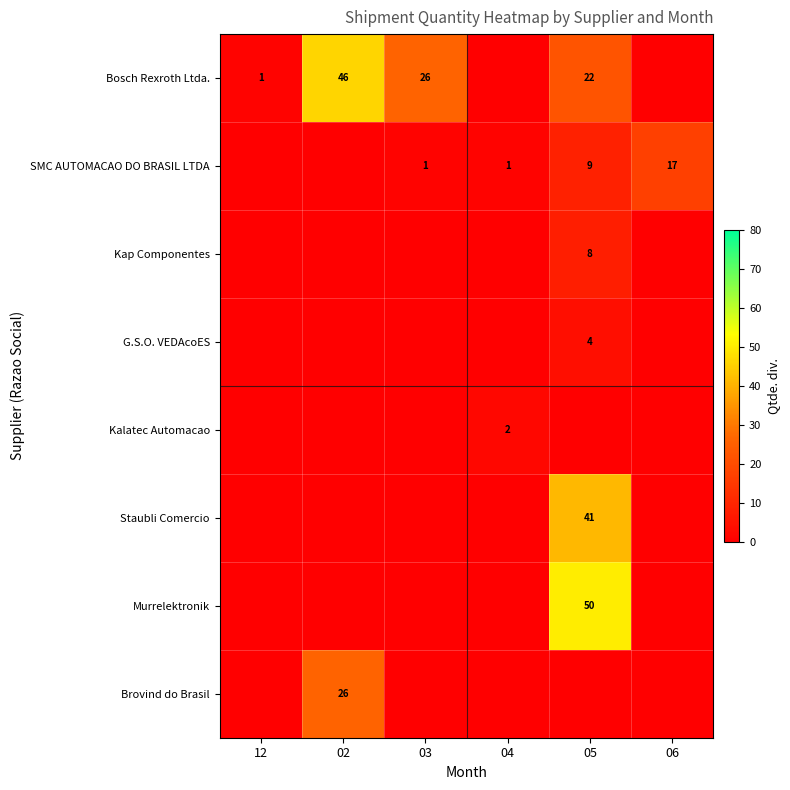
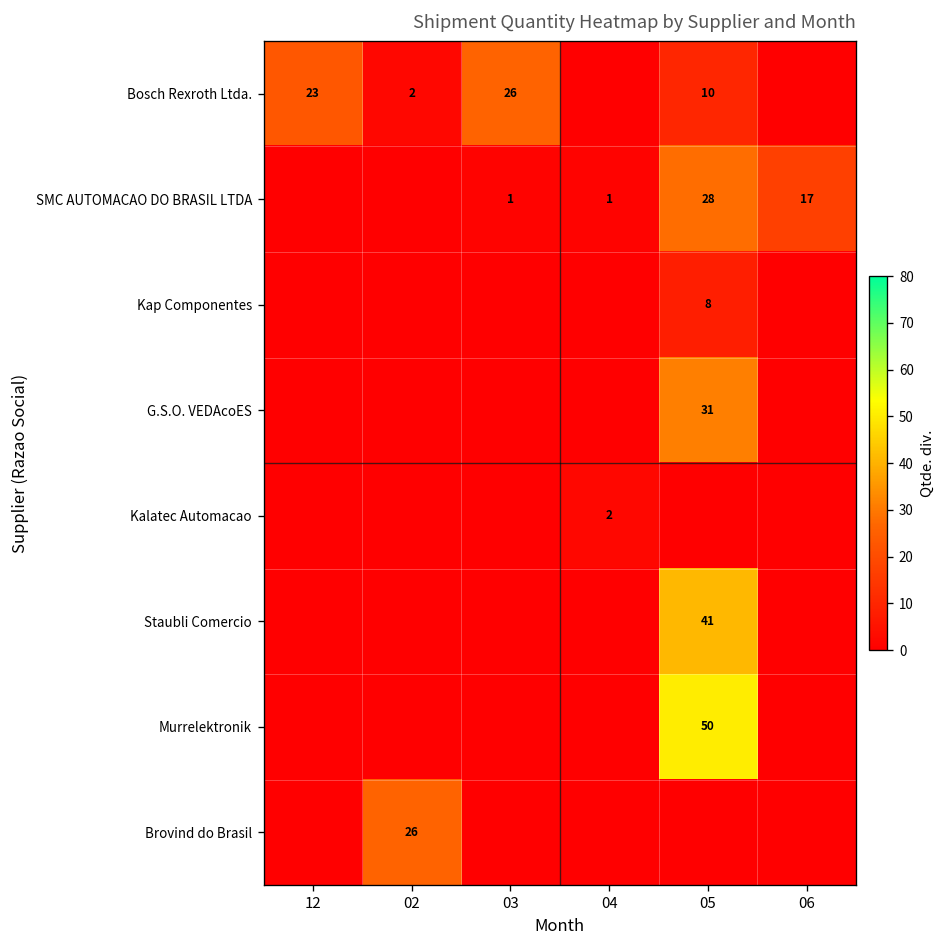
  {
    "Bosch Rexroth Ltda.": {
-     "12": 1,
-     "02": 46,
+     "12": 23,
+     "02": 2,
      "03": 26,
-     "05": 22
+     "05": 10
    },
    "SMC AUTOMACAO DO BRASIL LTDA": {
      "03": 1,
      "04": 1,
-     "05": 9,
+     "05": 28,
      "06": 17
    },
    "Kap Componentes": {
      "05": 8
    },
    "G.S.O. VEDAcoES": {
-     "05": 4
+     "05": 31
    },
    "Kalatec Automacao": {
      "04": 2
    },
    "Staubli Comercio": {
      "05": 41
    },
    "Murrelektronik": {
      "05": 50
    },
    "Brovind do Brasil": {
      "02": 26
    }
  }
